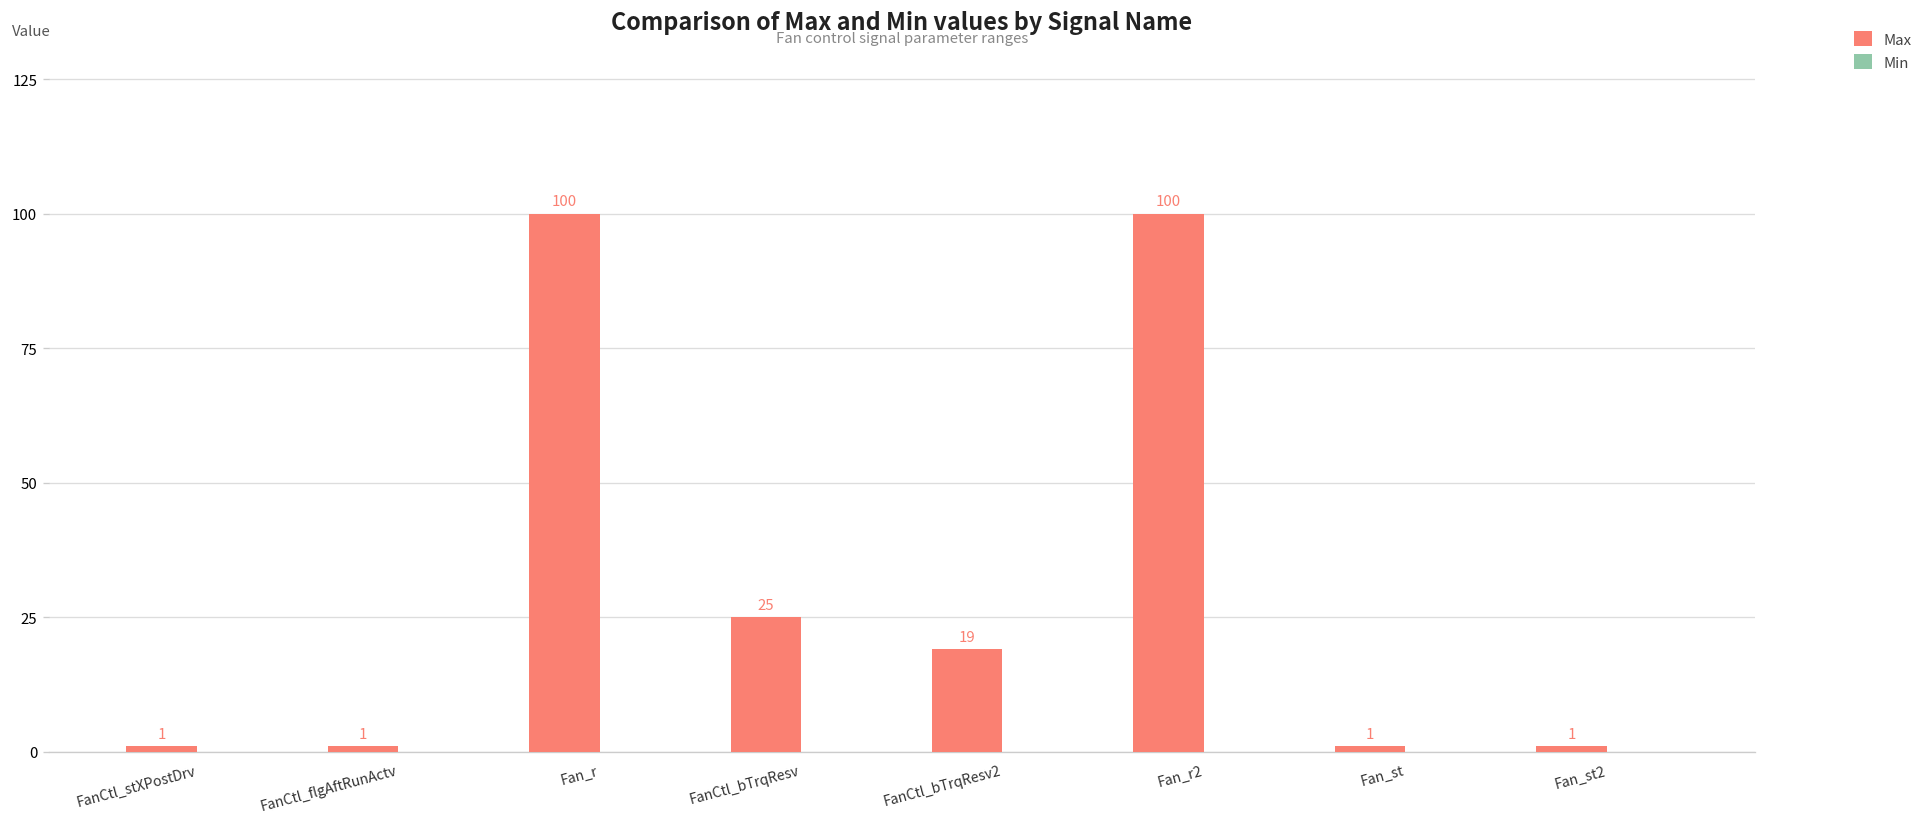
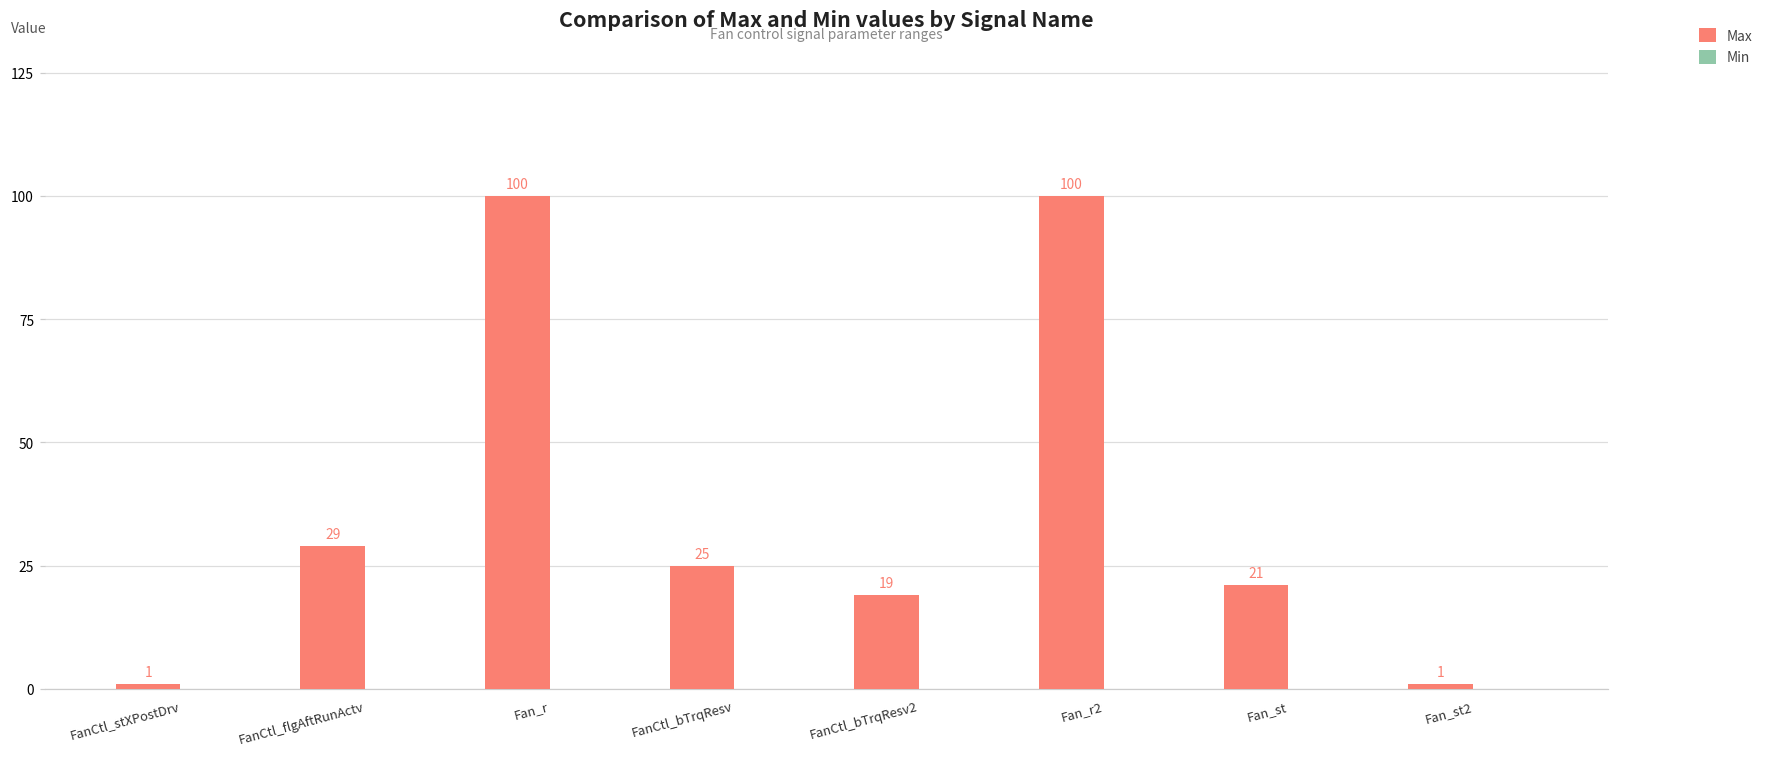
  {
    "Max": {
      "FanCtl_stXPostDrv": 1,
-     "FanCtl_flgAftRunActv": 1,
+     "FanCtl_flgAftRunActv": 29,
      "Fan_r": 100,
      "FanCtl_bTrqResv": 25,
      "FanCtl_bTrqResv2": 19,
      "Fan_r2": 100,
-     "Fan_st": 1,
+     "Fan_st": 21,
      "Fan_st2": 1
    },
    "Min": {
      "FanCtl_stXPostDrv": 0,
      "FanCtl_flgAftRunActv": 0,
      "Fan_r": 0,
      "FanCtl_bTrqResv": 0,
      "FanCtl_bTrqResv2": 0,
      "Fan_r2": 0,
      "Fan_st": 0,
      "Fan_st2": 0
    }
  }
